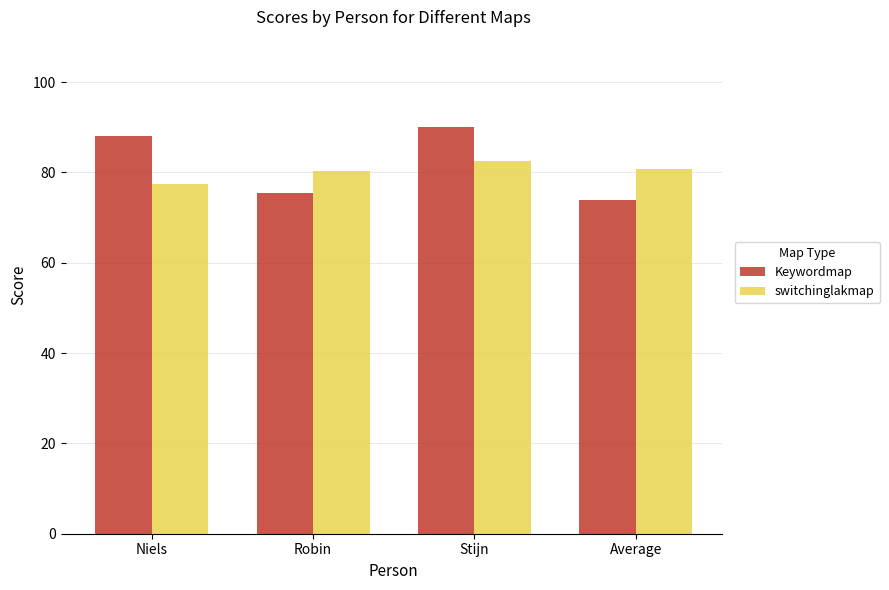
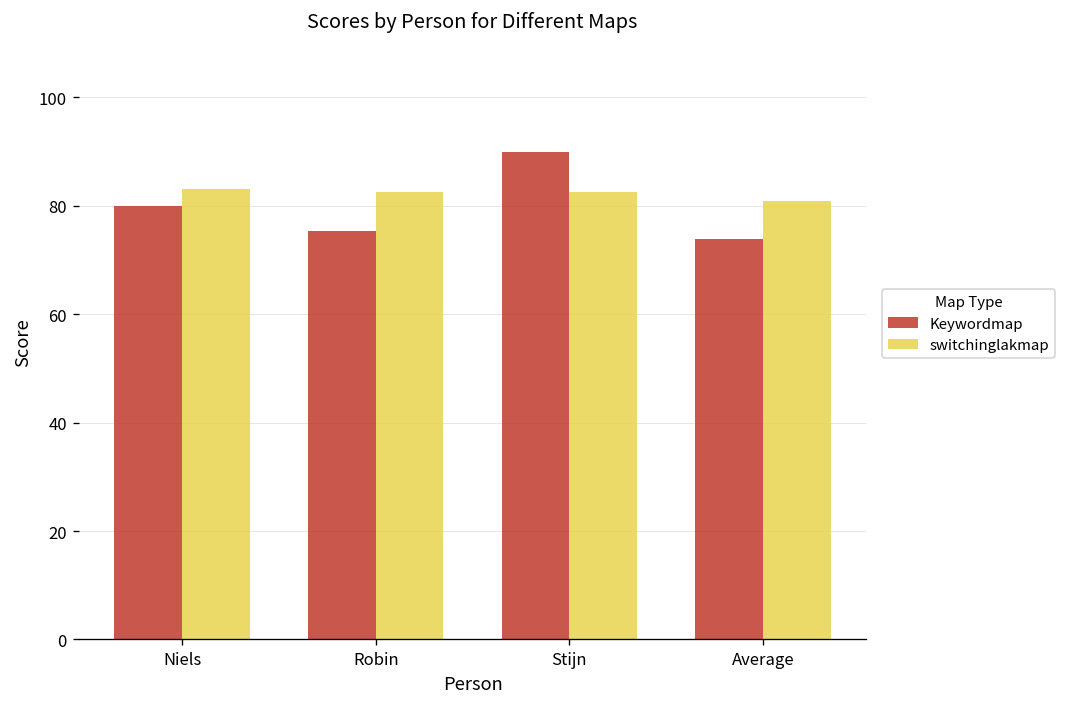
  {
    "Keywordmap": {
-     "Niels": 88,
+     "Niels": 80,
      "Robin": 75,
      "Stijn": 90,
      "Average": 74
    },
    "switchinglakmap": {
-     "Niels": 78,
-     "Robin": 80,
+     "Niels": 83,
+     "Robin": 83,
      "Stijn": 83,
      "Average": 81
    }
  }
